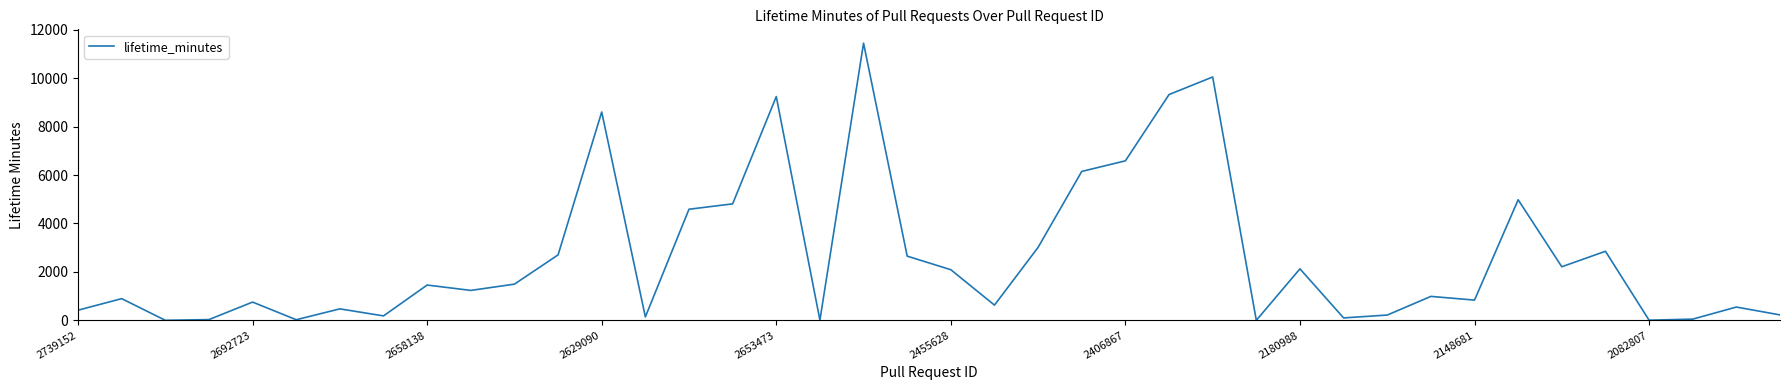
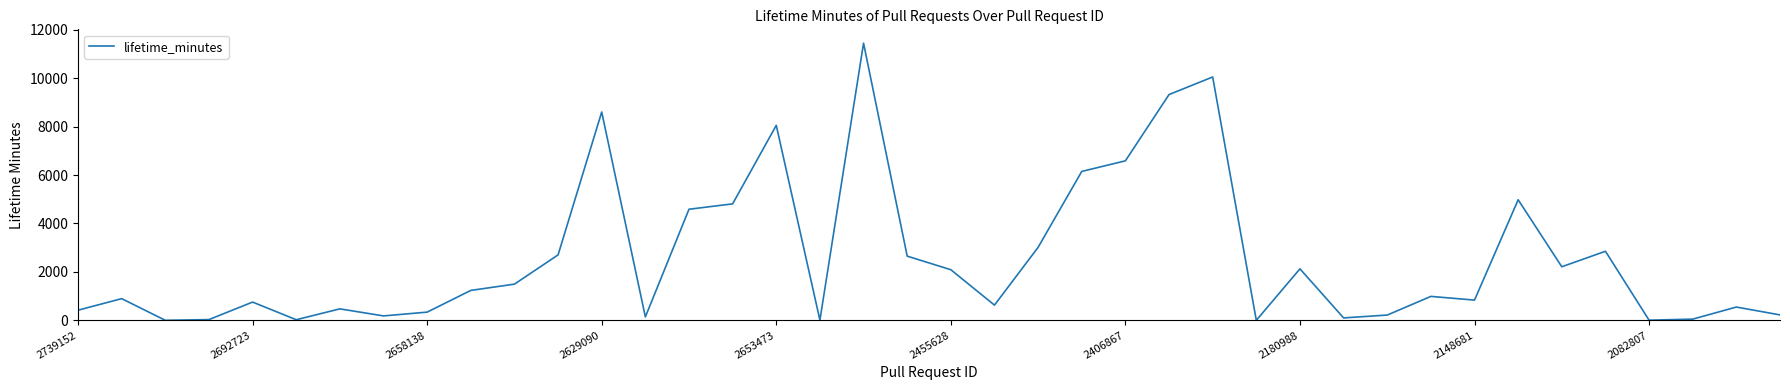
  {
    "2739152": 400,
    "2692723": 800,
-   "2658138": 1500,
+   "2658138": 300,
    "2629090": 8600,
-   "2653473": 9200,
+   "2653473": 8100,
    "2455628": 2100,
    "2406867": 6600,
    "2180988": 2100,
    "2148681": 800,
    "2082807": 0
  }
